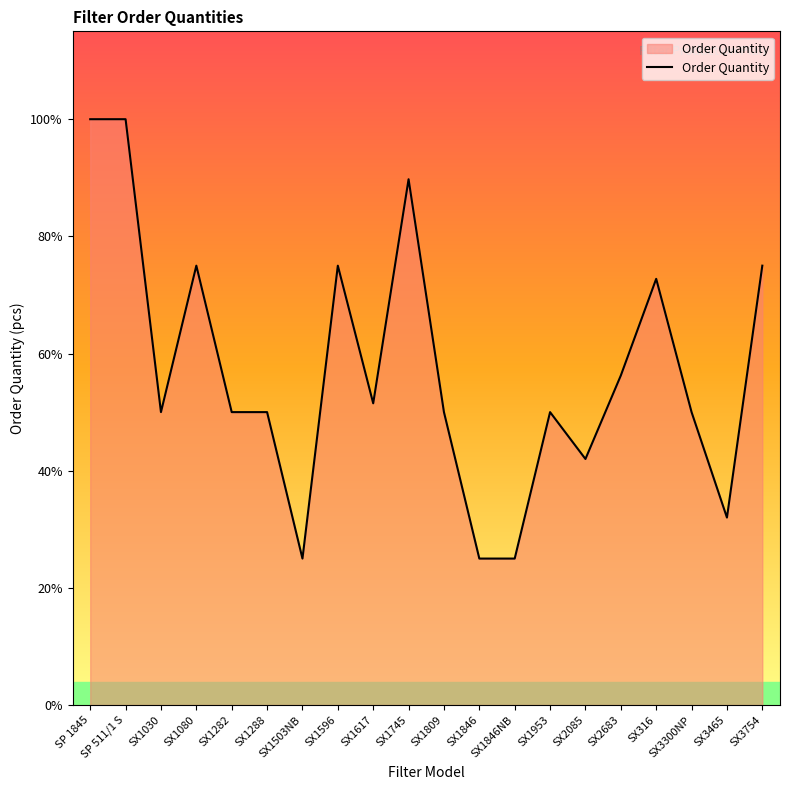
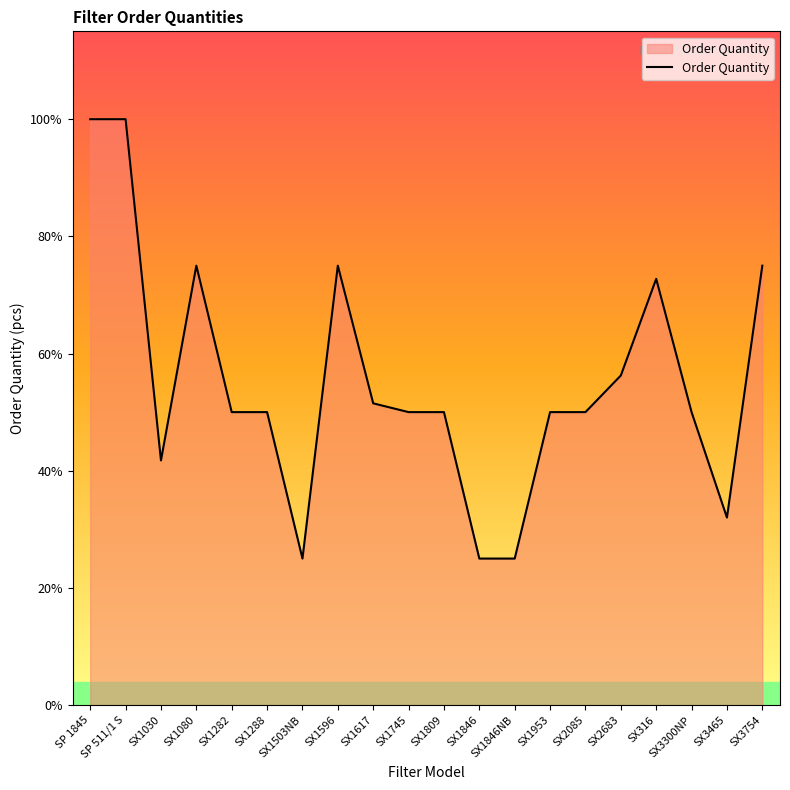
  {
    "SP 1845": "100%",
    "SP 511/1 S": "100%",
-   "SX1030": "50%",
+   "SX1030": "42%",
    "SX1080": "75%",
    "SX1282": "50%",
    "SX1288": "50%",
    "SX1503NB": "25%",
    "SX1596": "75%",
    "SX1617": "52%",
-   "SX1745": "90%",
+   "SX1745": "50%",
    "SX1809": "50%",
    "SX1846": "25%",
    "SX1846NB": "25%",
    "SX1953": "50%",
-   "SX2085": "42%",
+   "SX2085": "50%",
    "SX2683": "56%",
    "SX316": "73%",
    "SX3300NP": "50%",
    "SX3465": "32%",
    "SX3754": "75%"
  }
